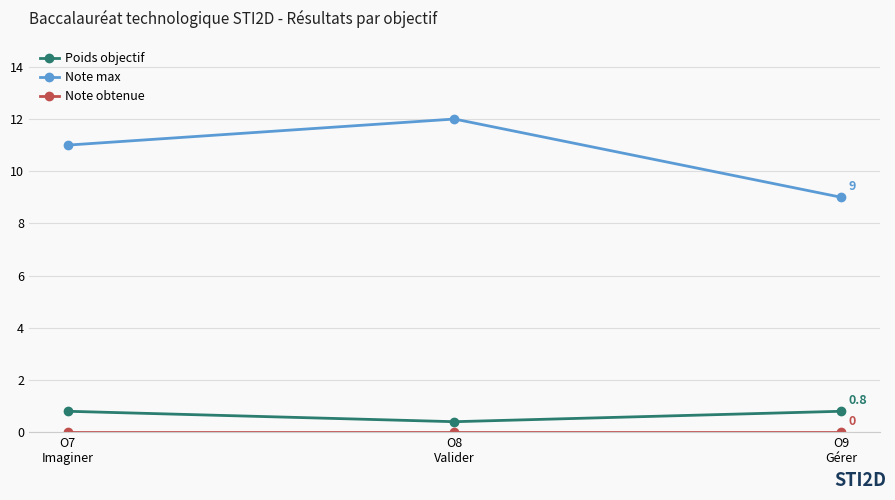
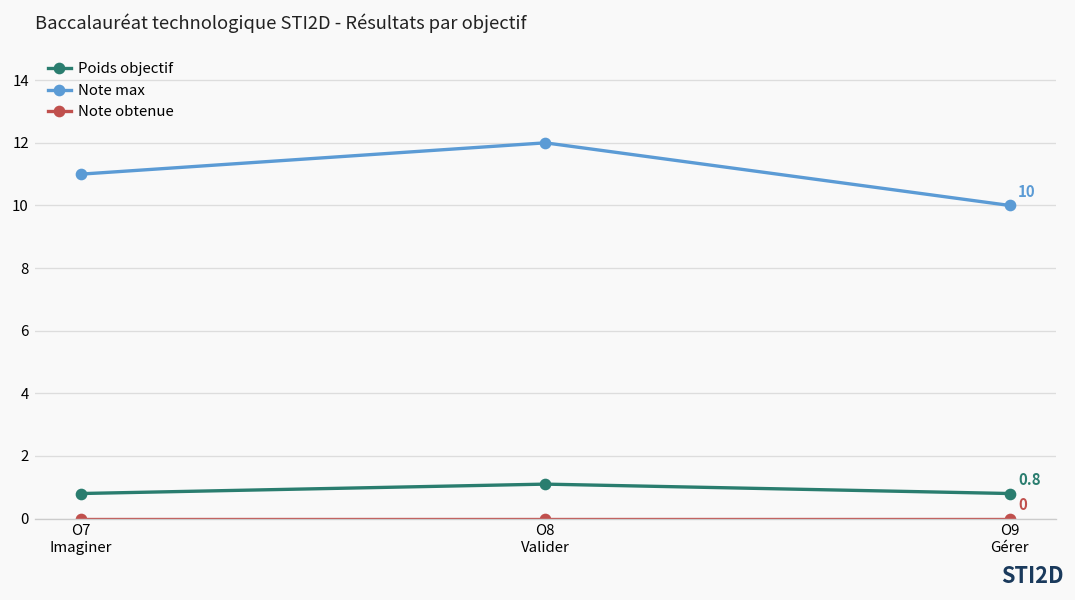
  {
    "Poids objectif": {
      "O7 Imaginer": 0.8,
-     "O8 Valider": 0.4
+     "O8 Valider": 1.1
    },
    "Note max": {
-     "O9 Gérer": 9
+     "O9 Gérer": 10
    },
    "Note obtenue": {
      "O9 Gérer": 0
    }
  }
